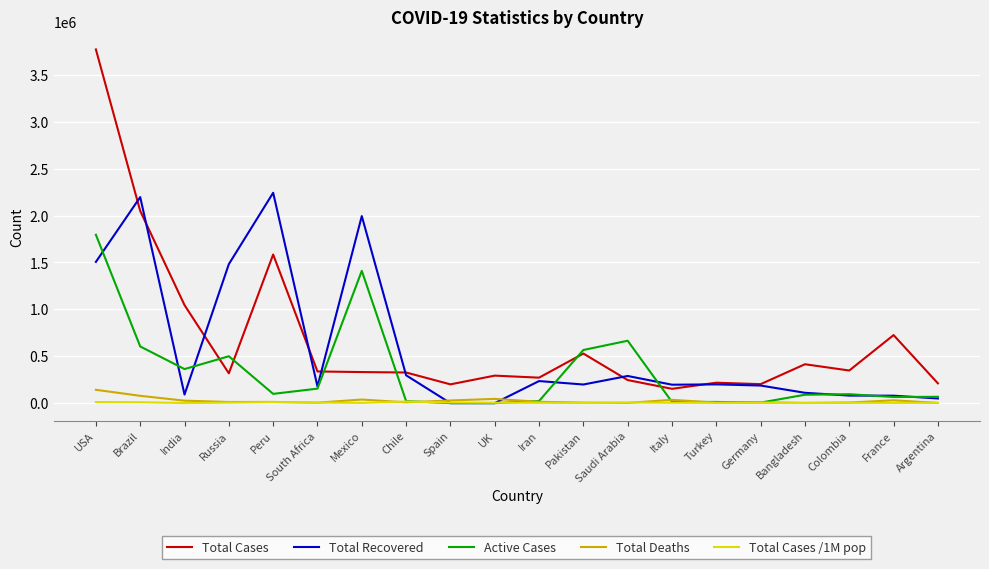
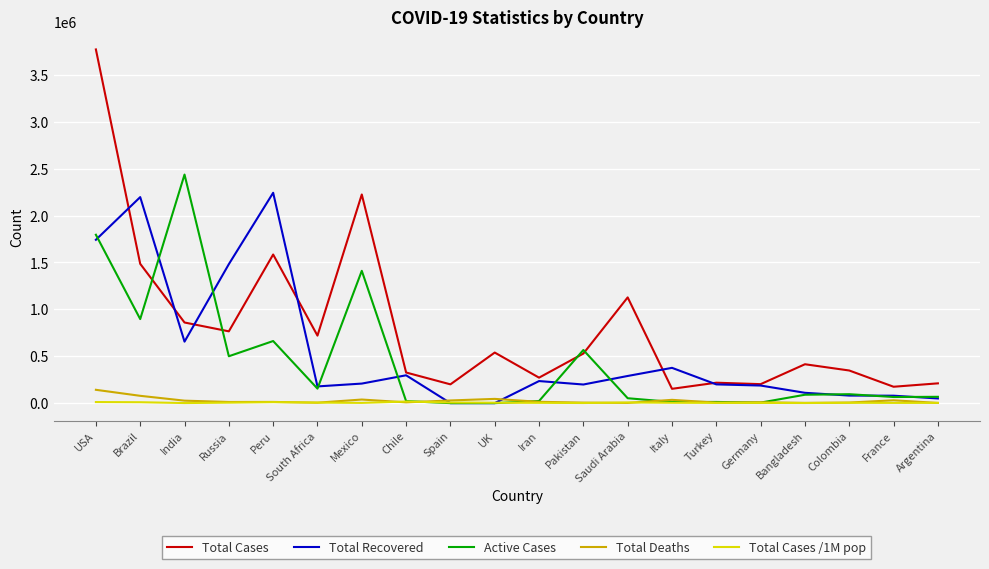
  {
    "Total Cases": {
      "USA": 3800000,
-     "Brazil": 2000000,
-     "India": 1000000,
-     "Russia": 300000,
+     "Brazil": 1500000,
+     "India": 900000,
+     "Russia": 800000,
      "Peru": 1600000,
-     "South Africa": 300000,
-     "Mexico": 300000,
+     "South Africa": 700000,
+     "Mexico": 2200000,
      "Chile": 300000,
      "Spain": 200000,
-     "UK": 300000,
+     "UK": 500000,
      "Iran": 300000,
      "Pakistan": 500000,
-     "Saudi Arabia": 200000,
+     "Saudi Arabia": 1100000,
      "Italy": 200000,
      "Bangladesh": 400000,
      "Colombia": 300000,
-     "France": 700000,
+     "France": 200000,
      "Argentina": 200000
    },
    "Total Recovered": {
-     "USA": 1500000,
+     "USA": 1700000,
      "Brazil": 2200000,
-     "India": 100000,
+     "India": 700000,
      "Russia": 1500000,
      "Peru": 2200000,
-     "Mexico": 2000000,
+     "Mexico": 200000,
      "Chile": 300000,
      "Iran": 200000,
      "Pakistan": 200000,
      "Saudi Arabia": 300000,
-     "Italy": 200000
+     "Italy": 400000
    },
    "Active Cases": {
      "USA": 1800000,
-     "Brazil": 600000,
-     "India": 400000,
+     "Brazil": 900000,
+     "India": 2400000,
      "Russia": 500000,
-     "Peru": 100000,
+     "Peru": 700000,
      "Mexico": 1400000,
      "Pakistan": 600000,
-     "Saudi Arabia": 700000
+     "Saudi Arabia": 100000
    }
  }
